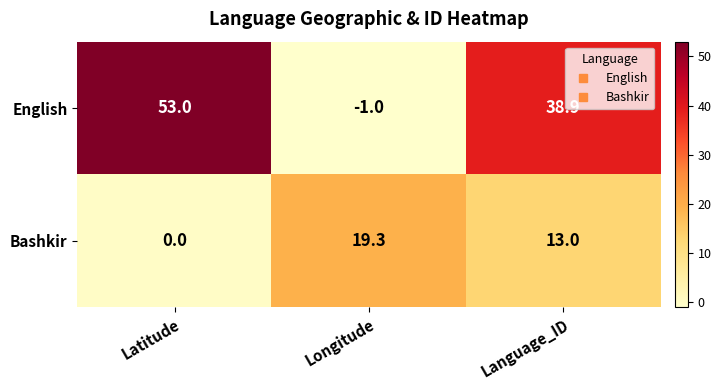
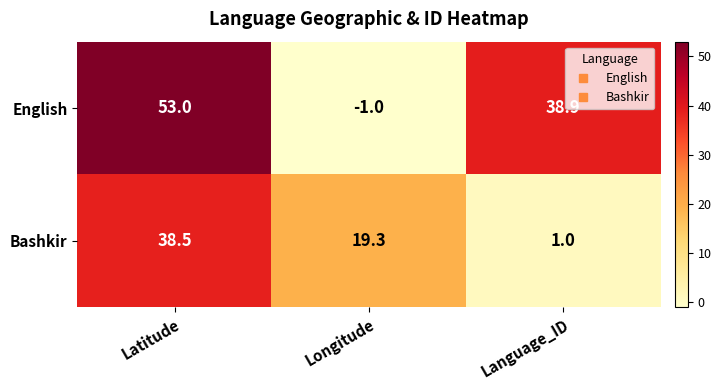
  {
    "English": {
      "Latitude": 53.0,
      "Longitude": -1.0
    },
    "Bashkir": {
-     "Latitude": 0.0,
+     "Latitude": 38.5,
      "Longitude": 19.3,
-     "Language_ID": 13.0
+     "Language_ID": 1.0
    }
  }
